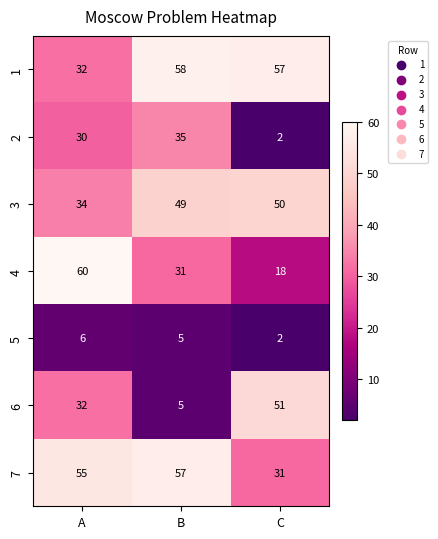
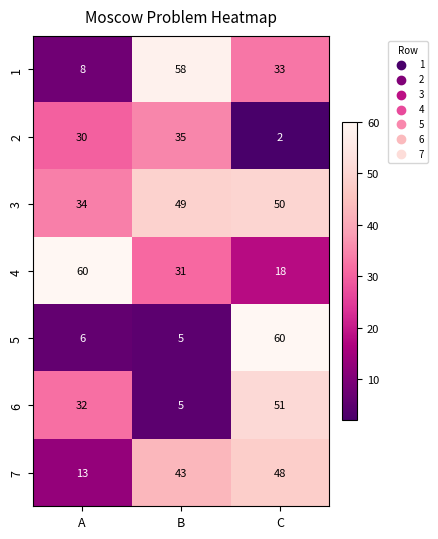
  {
    "1": {
-     "A": 32,
+     "A": 8,
      "B": 58,
-     "C": 57
+     "C": 33
    },
    "2": {
      "A": 30,
      "B": 35,
      "C": 2
    },
    "3": {
      "A": 34,
      "B": 49,
      "C": 50
    },
    "4": {
      "A": 60,
      "B": 31,
      "C": 18
    },
    "5": {
      "A": 6,
      "B": 5,
-     "C": 2
+     "C": 60
    },
    "6": {
      "A": 32,
      "B": 5,
      "C": 51
    },
    "7": {
-     "A": 55,
-     "B": 57,
-     "C": 31
+     "A": 13,
+     "B": 43,
+     "C": 48
    }
  }
